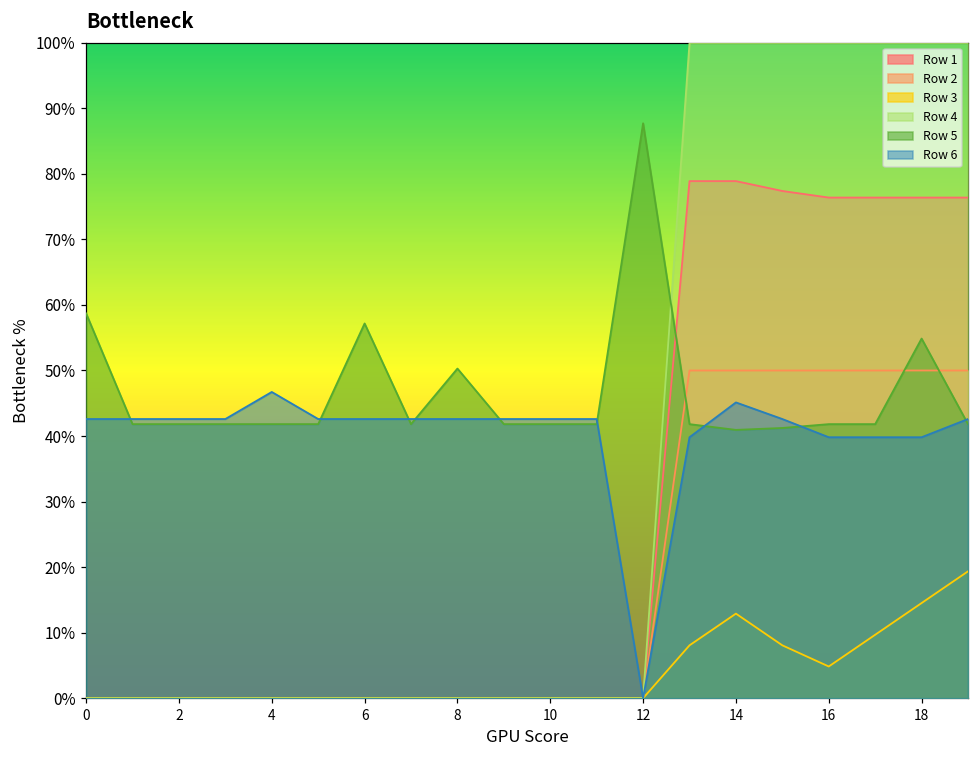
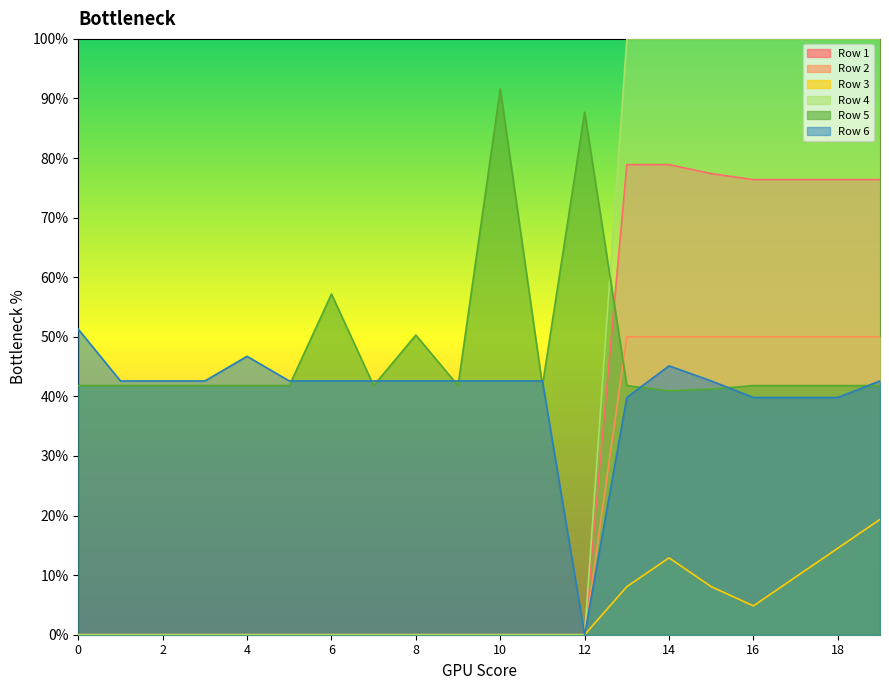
  {
    "Row 3": {
      "14": "13%",
      "16": "5%",
      "18": "15%"
    },
    "Row 4": {
      "14": "100%",
      "16": "100%",
      "18": "100%"
    },
    "Row 5": {
-     "0": "59%",
+     "0": "42%",
      "2": "42%",
      "4": "42%",
      "6": "57%",
      "8": "50%",
-     "10": "42%",
+     "10": "92%",
      "12": "88%",
      "14": "41%",
      "16": "42%",
-     "18": "55%"
+     "18": "42%"
    },
    "Row 6": {
-     "0": "43%",
+     "0": "51%",
      "2": "43%",
      "4": "47%",
      "6": "43%",
      "8": "43%",
      "10": "43%",
      "14": "45%",
      "16": "40%",
      "18": "40%"
    }
  }
